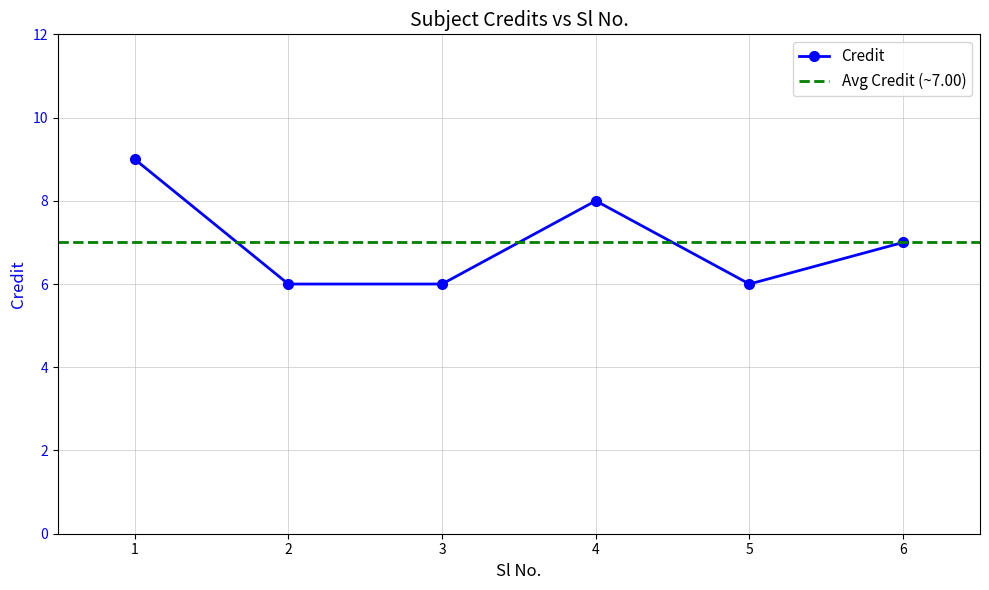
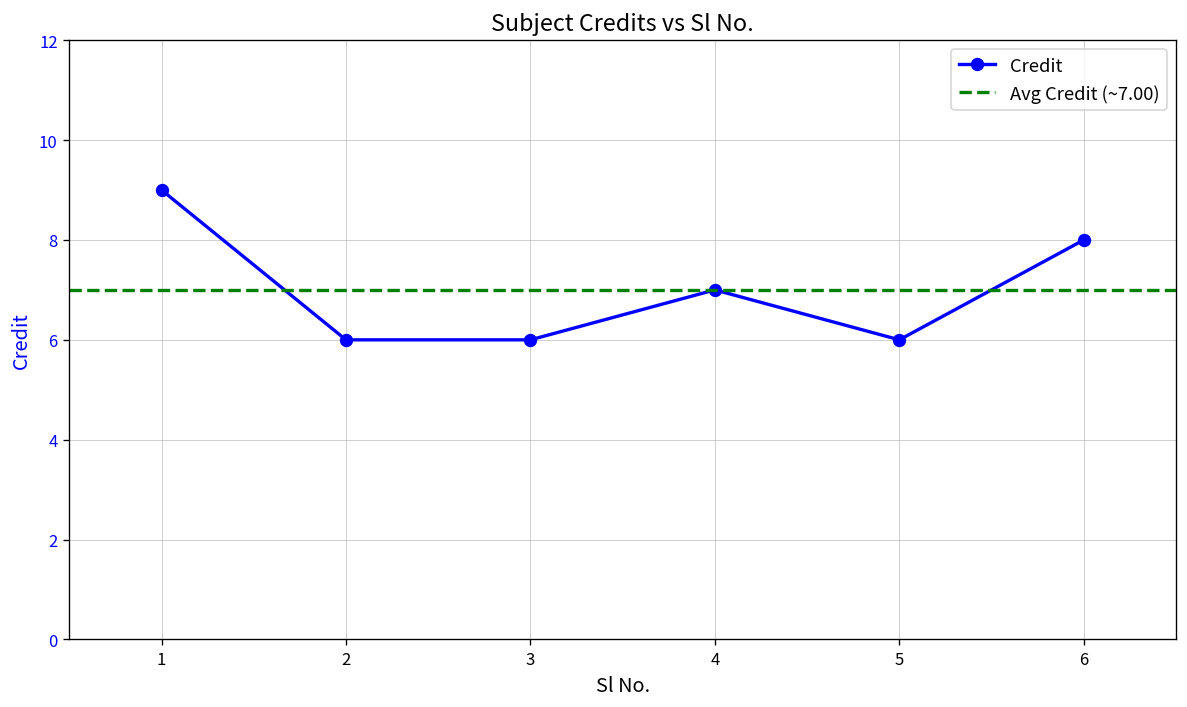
  {
    "1": 9,
    "2": 6,
    "3": 6,
-   "4": 8,
+   "4": 7,
    "5": 6,
-   "6": 7
+   "6": 8
  }
